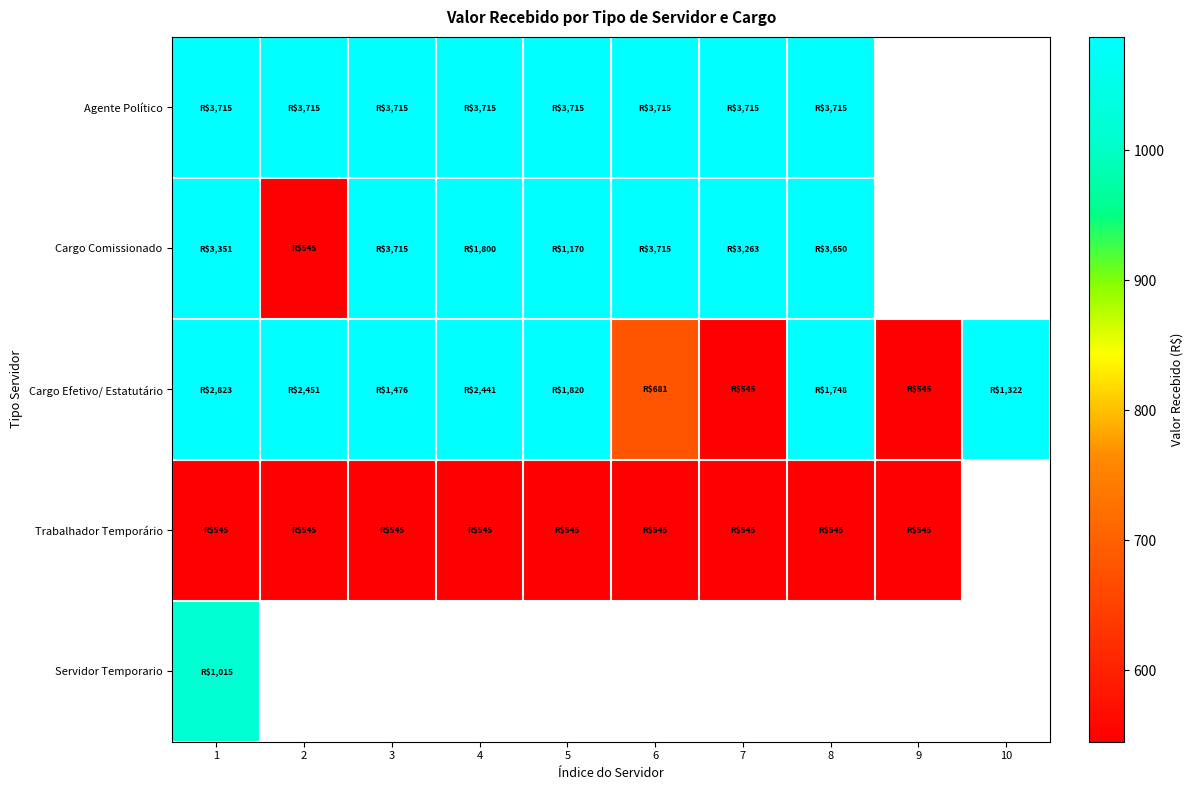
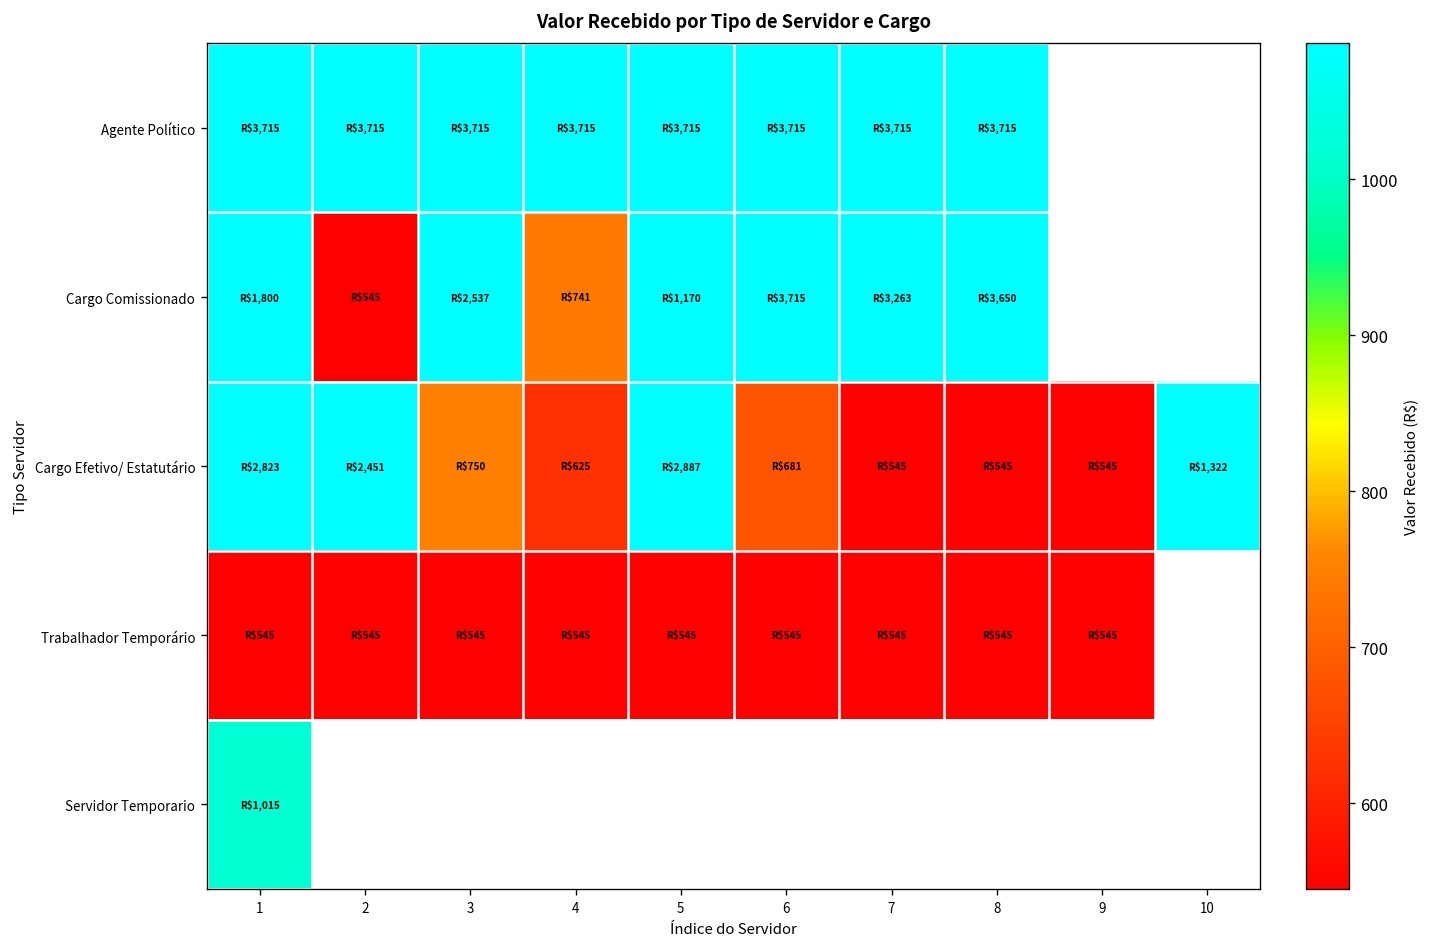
  {
    "Agente Político": {
      "1": "$3,715",
      "2": "$3,715",
      "3": "$3,715",
      "4": "$3,715",
      "5": "$3,715",
      "6": "$3,715",
      "7": "$3,715",
      "8": "$3,715"
    },
    "Cargo Comissionado": {
-     "1": "$3,351",
+     "1": "$1,800",
      "2": "$545",
-     "3": "$3,715",
-     "4": "$1,800",
+     "3": "$2,537",
+     "4": "$741",
      "5": "$1,170",
      "6": "$3,715",
      "7": "$3,263",
      "8": "$3,650"
    },
    "Cargo Efetivo/ Estatutário": {
      "1": "$2,823",
      "2": "$2,451",
-     "3": "$1,476",
-     "4": "$2,441",
-     "5": "$1,820",
+     "3": "$750",
+     "4": "$625",
+     "5": "$2,887",
      "6": "$681",
      "7": "$545",
-     "8": "$1,748",
+     "8": "$545",
      "9": "$545",
      "10": "$1,322"
    },
    "Trabalhador Temporário": {
      "1": "$545",
      "2": "$545",
      "3": "$545",
      "4": "$545",
      "5": "$545",
      "6": "$545",
      "7": "$545",
      "8": "$545",
      "9": "$545"
    },
    "Servidor Temporario": {
      "1": "$1,015"
    }
  }
